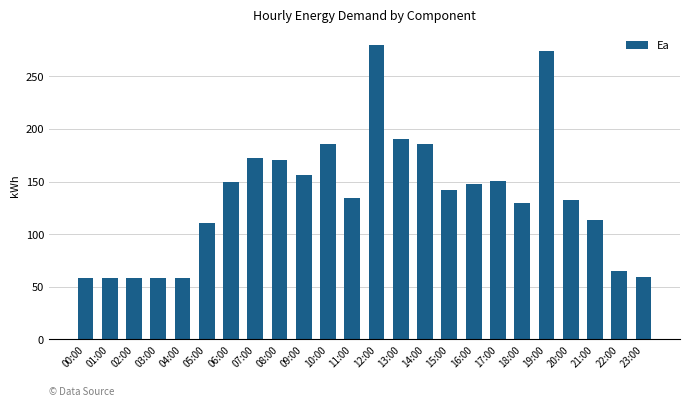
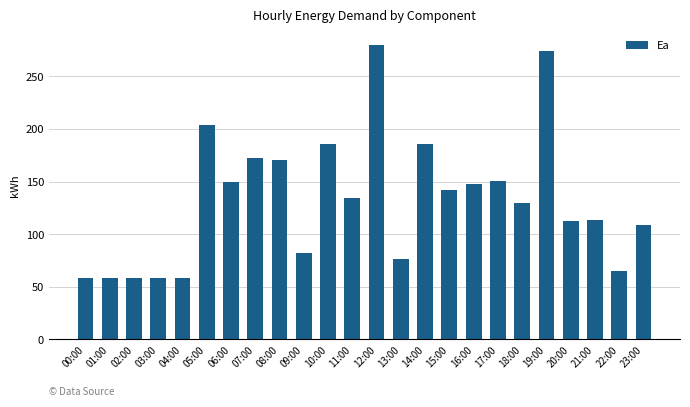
  {
    "00:00": 59,
    "01:00": 59,
    "02:00": 59,
    "03:00": 59,
    "04:00": 59,
-   "05:00": 111,
+   "05:00": 204,
    "06:00": 150,
    "07:00": 173,
    "08:00": 170,
-   "09:00": 157,
+   "09:00": 82,
    "10:00": 186,
    "11:00": 134,
    "12:00": 279,
-   "13:00": 191,
+   "13:00": 76,
    "14:00": 186,
    "15:00": 142,
    "16:00": 147,
    "17:00": 151,
    "18:00": 130,
    "19:00": 275,
-   "20:00": 133,
+   "20:00": 113,
    "21:00": 113,
    "22:00": 65,
-   "23:00": 59
+   "23:00": 109
  }
